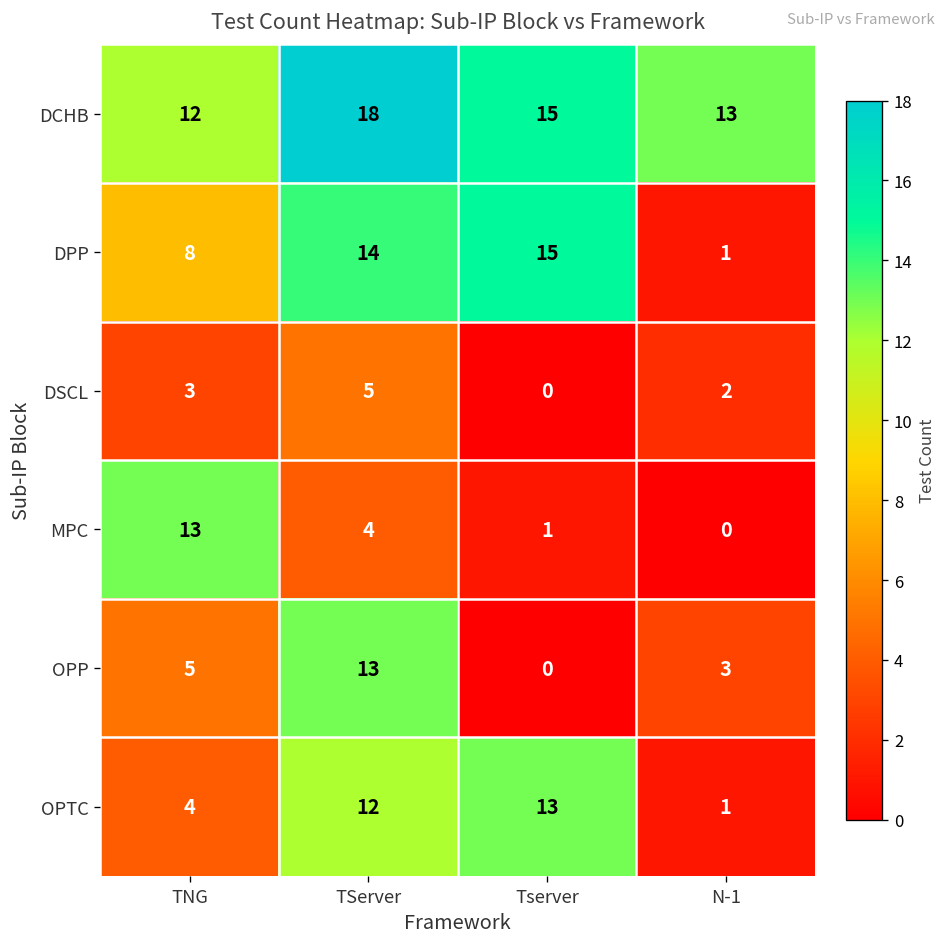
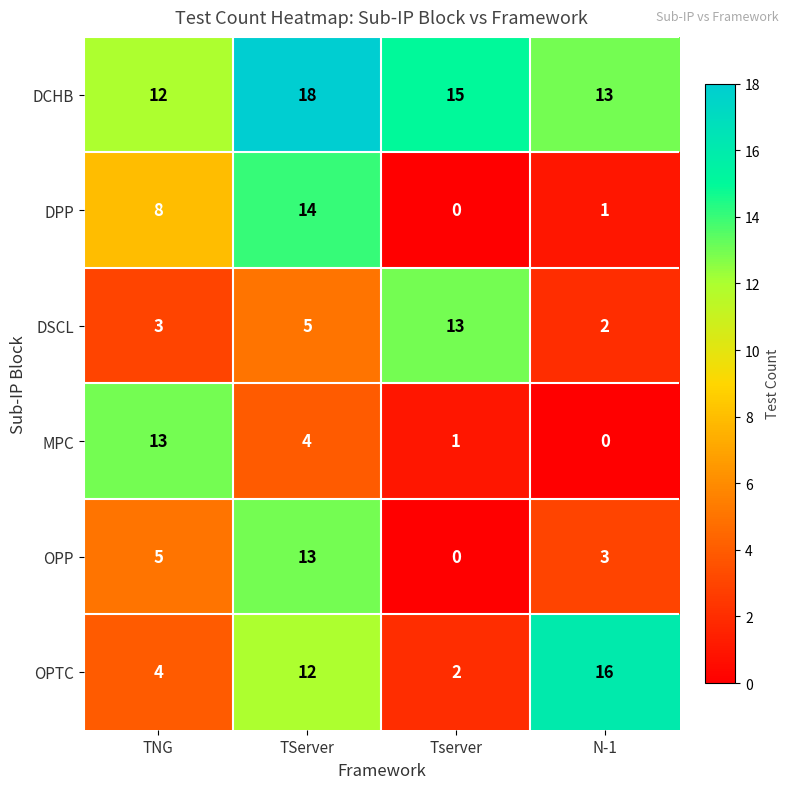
  {
    "DCHB": {
      "TNG": 12,
      "TServer": 18,
      "Tserver": 15,
      "N-1": 13
    },
    "DPP": {
      "TNG": 8,
      "TServer": 14,
-     "Tserver": 15,
+     "Tserver": 0,
      "N-1": 1
    },
    "DSCL": {
      "TNG": 3,
      "TServer": 5,
-     "Tserver": 0,
+     "Tserver": 13,
      "N-1": 2
    },
    "MPC": {
      "TNG": 13,
      "TServer": 4,
      "Tserver": 1,
      "N-1": 0
    },
    "OPP": {
      "TNG": 5,
      "TServer": 13,
      "Tserver": 0,
      "N-1": 3
    },
    "OPTC": {
      "TNG": 4,
      "TServer": 12,
-     "Tserver": 13,
-     "N-1": 1
+     "Tserver": 2,
+     "N-1": 16
    }
  }
